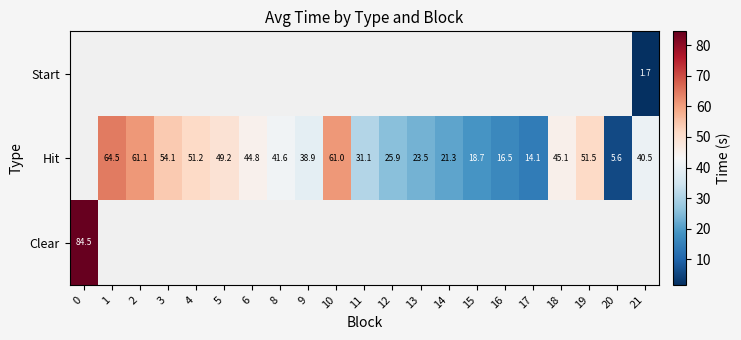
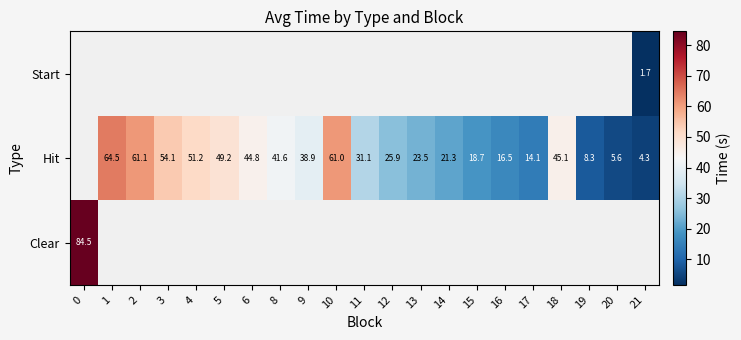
  {
    "Start": {
      "21": 1.7
    },
    "Hit": {
      "1": 64.5,
      "2": 61.1,
      "3": 54.1,
      "4": 51.2,
      "5": 49.2,
      "6": 44.8,
      "8": 41.6,
      "9": 38.9,
      "10": 61.0,
      "11": 31.1,
      "12": 25.9,
      "13": 23.5,
      "14": 21.3,
      "15": 18.7,
      "16": 16.5,
      "17": 14.1,
      "18": 45.1,
-     "19": 51.5,
+     "19": 8.3,
      "20": 5.6,
-     "21": 40.5
+     "21": 4.3
    },
    "Clear": {
      "0": 84.5
    }
  }
